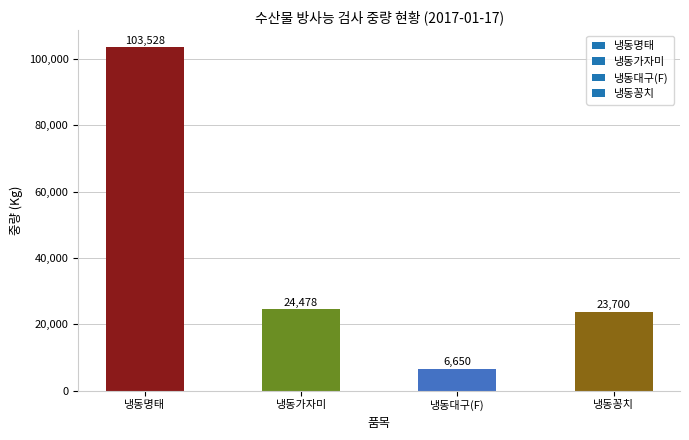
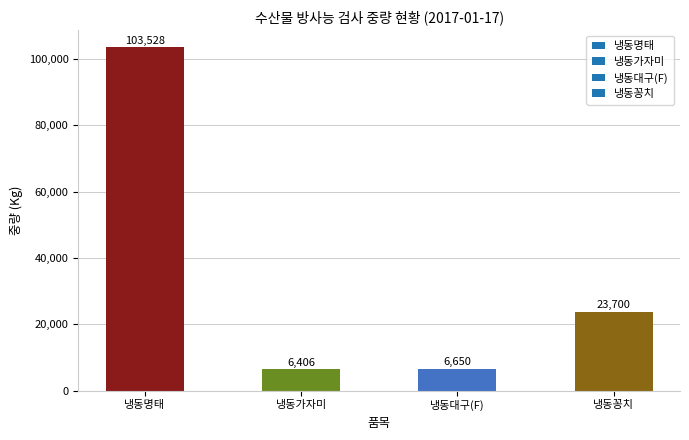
  {
    "냉동명태": "103,528",
-   "냉동가자미": "24,478",
+   "냉동가자미": "6,406",
    "냉동대구(F)": "6,650",
    "냉동꽁치": "23,700"
  }
